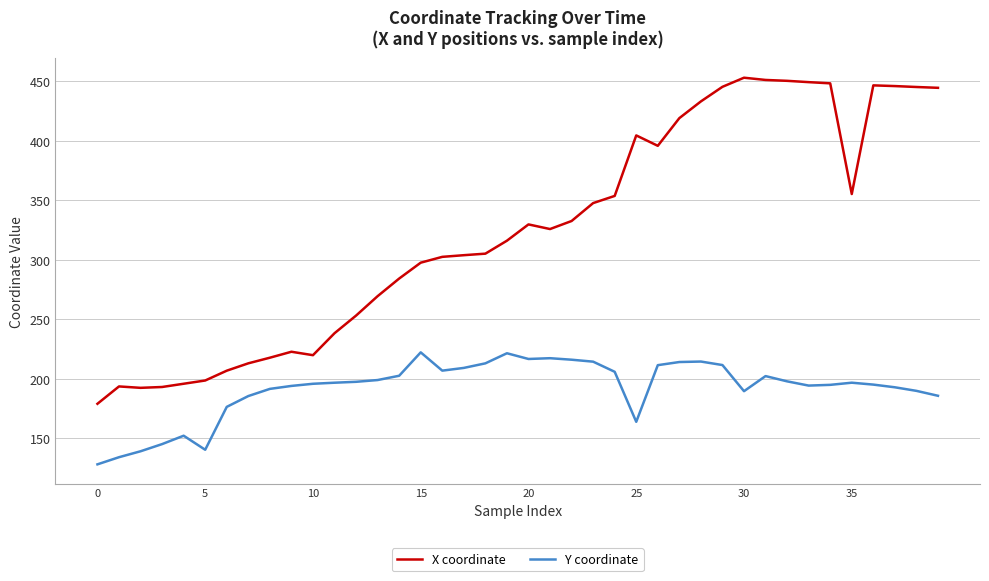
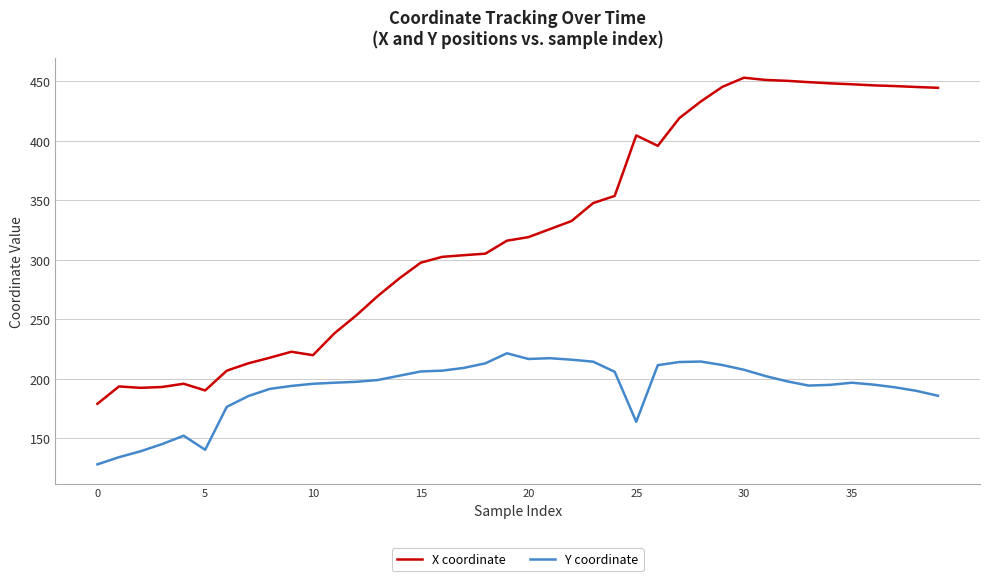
  {
    "X coordinate": {
      "0": 179,
-     "5": 199,
+     "5": 190,
      "10": 220,
      "15": 298,
-     "20": 330,
+     "20": 319,
      "25": 404,
      "30": 453,
-     "35": 355
+     "35": 447
    },
    "Y coordinate": {
      "0": 128,
      "5": 140,
      "10": 196,
-     "15": 222,
+     "15": 206,
      "20": 217,
      "25": 164,
-     "30": 190,
+     "30": 208,
      "35": 197
    }
  }
